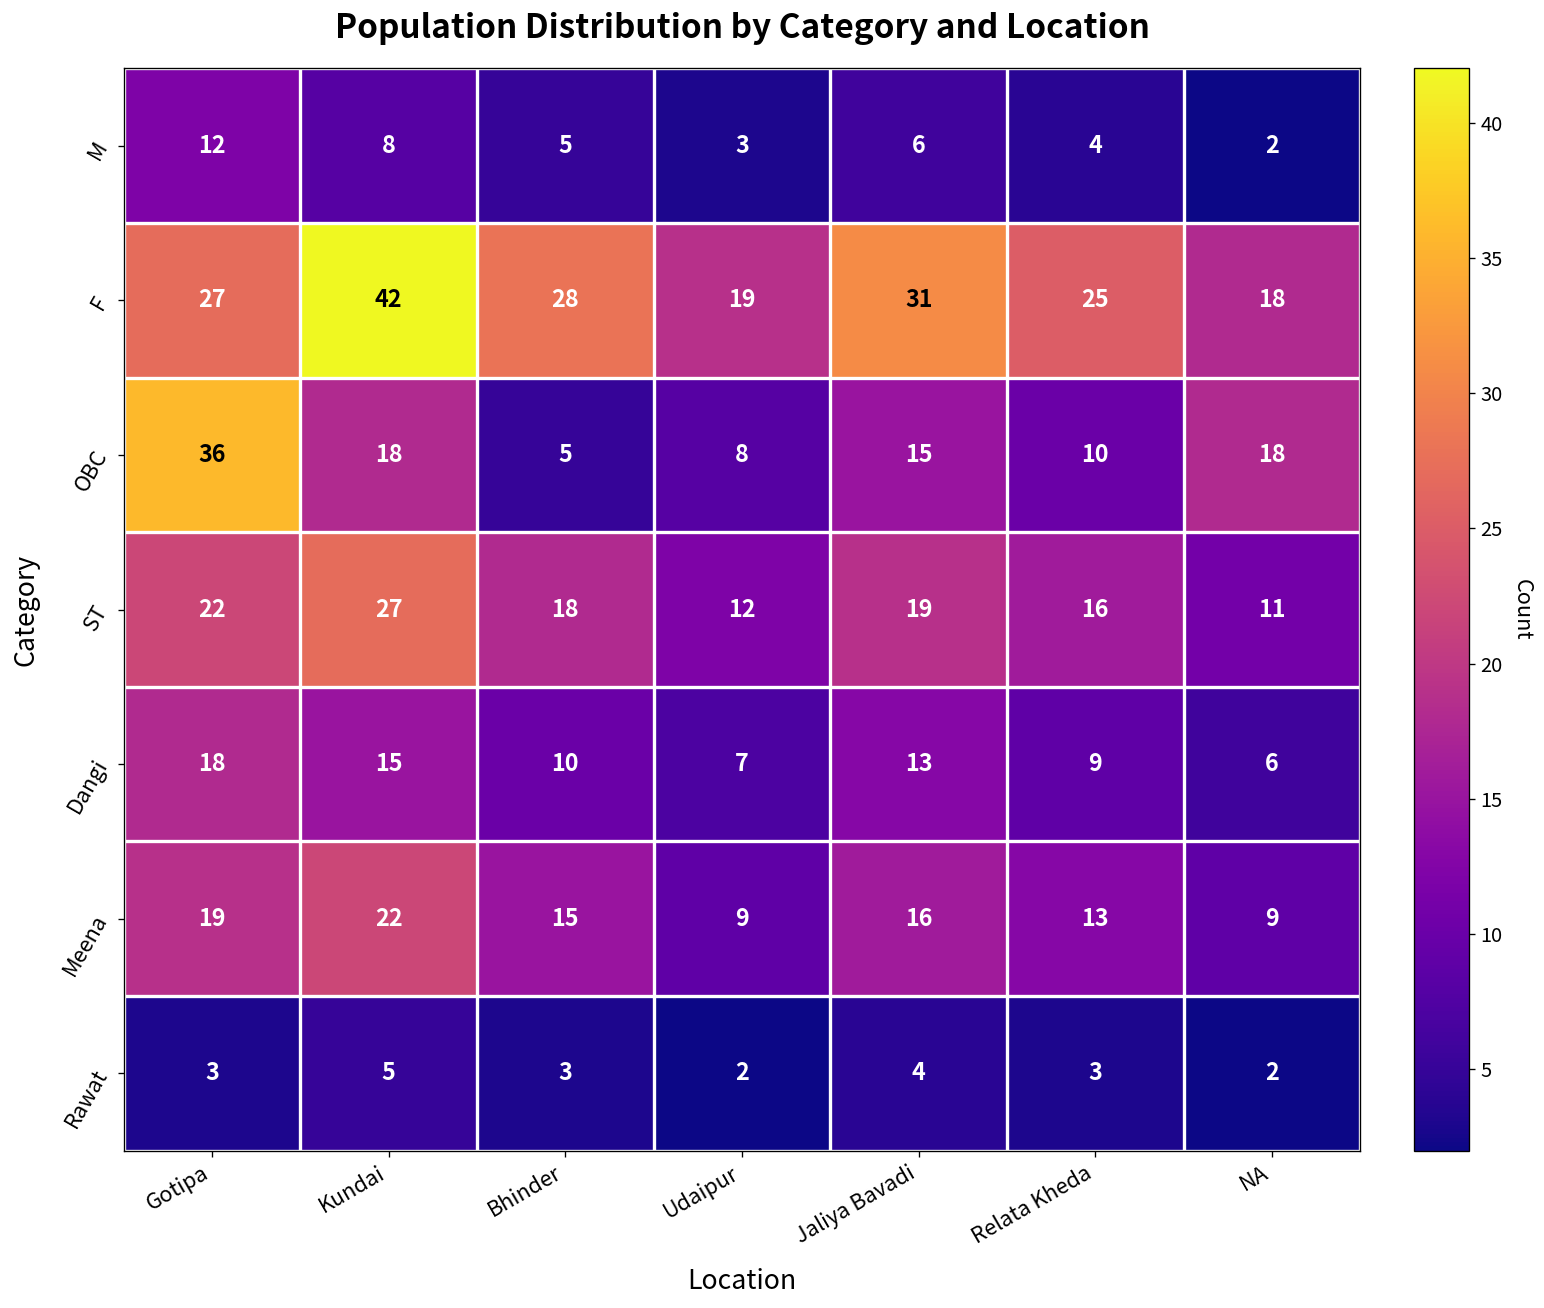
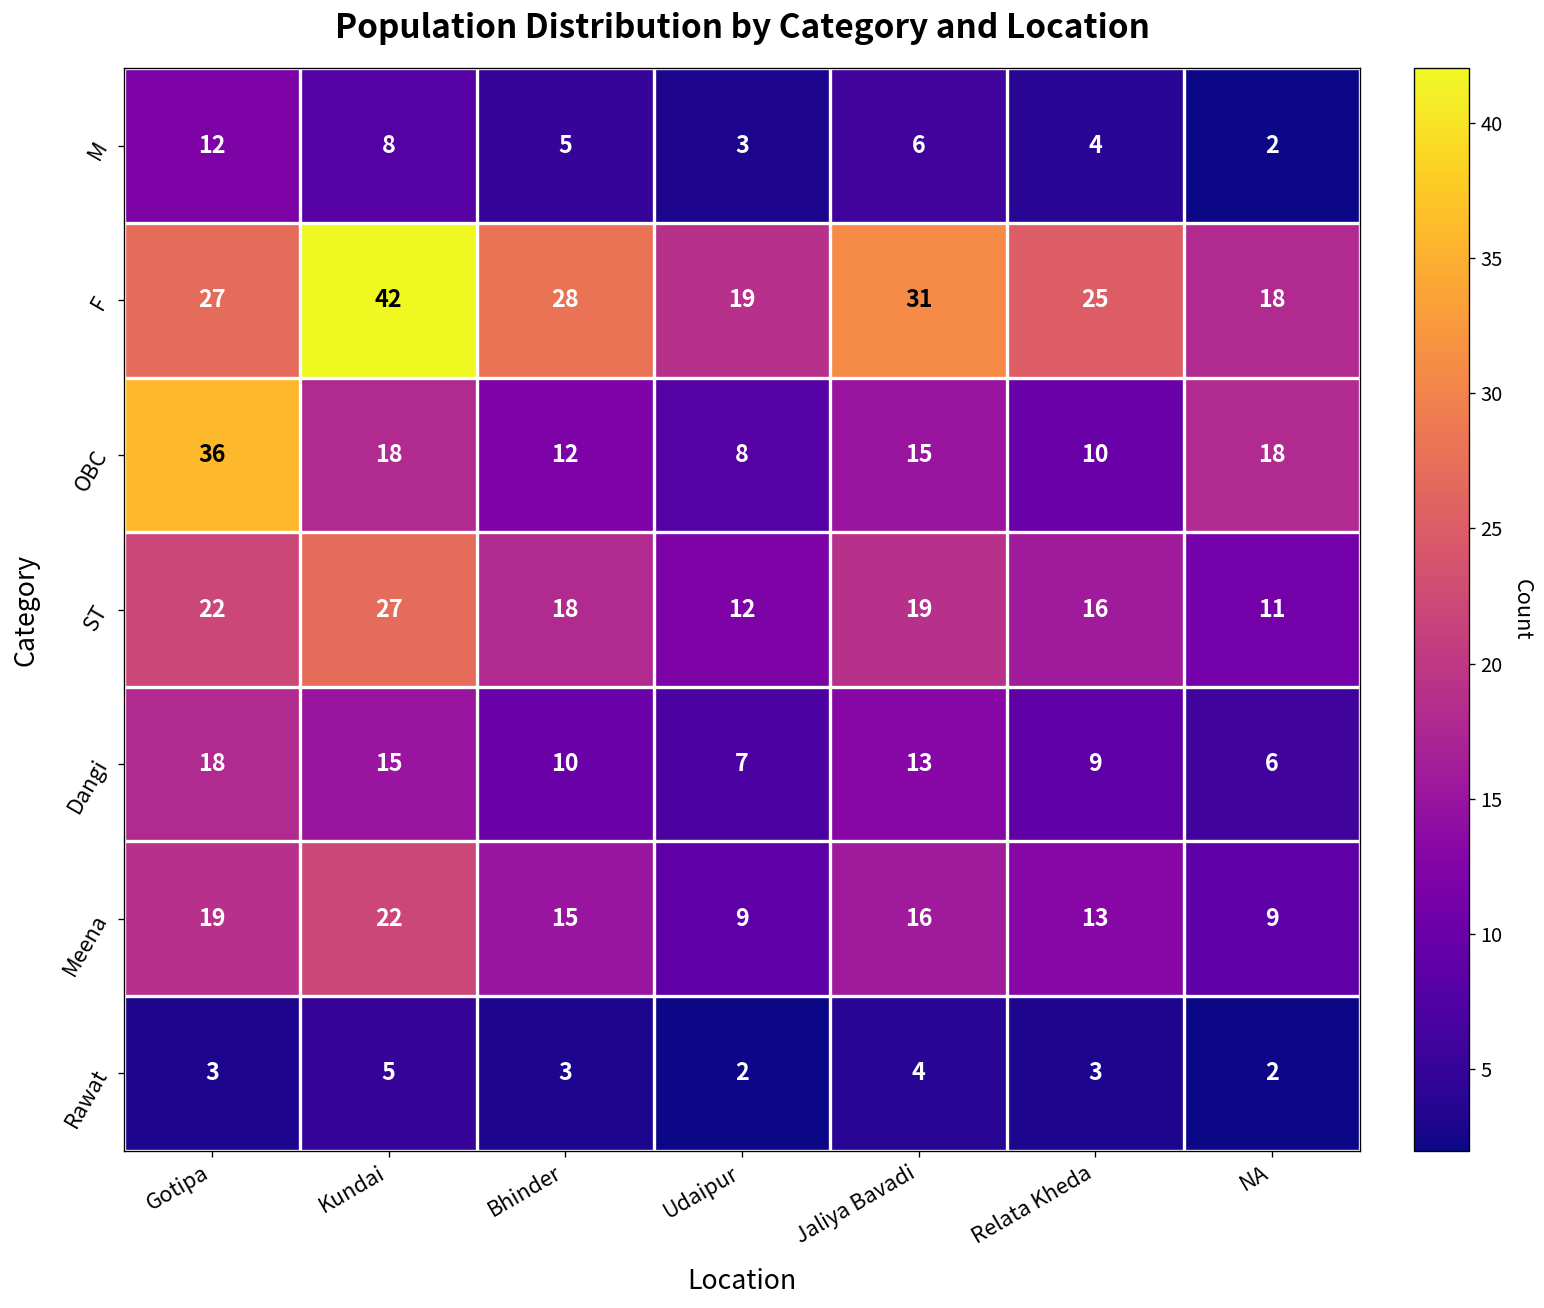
  {
    "M": {
      "Gotipa": 12,
      "Kundai": 8,
      "Bhinder": 5,
      "Udaipur": 3,
      "Jaliya Bavadi": 6,
      "Relata Kheda": 4,
      "NA": 2
    },
    "F": {
      "Gotipa": 27,
      "Kundai": 42,
      "Bhinder": 28,
      "Udaipur": 19,
      "Jaliya Bavadi": 31,
      "Relata Kheda": 25,
      "NA": 18
    },
    "OBC": {
      "Gotipa": 36,
      "Kundai": 18,
-     "Bhinder": 5,
+     "Bhinder": 12,
      "Udaipur": 8,
      "Jaliya Bavadi": 15,
      "Relata Kheda": 10,
      "NA": 18
    },
    "ST": {
      "Gotipa": 22,
      "Kundai": 27,
      "Bhinder": 18,
      "Udaipur": 12,
      "Jaliya Bavadi": 19,
      "Relata Kheda": 16,
      "NA": 11
    },
    "Dangi": {
      "Gotipa": 18,
      "Kundai": 15,
      "Bhinder": 10,
      "Udaipur": 7,
      "Jaliya Bavadi": 13,
      "Relata Kheda": 9,
      "NA": 6
    },
    "Meena": {
      "Gotipa": 19,
      "Kundai": 22,
      "Bhinder": 15,
      "Udaipur": 9,
      "Jaliya Bavadi": 16,
      "Relata Kheda": 13,
      "NA": 9
    },
    "Rawat": {
      "Gotipa": 3,
      "Kundai": 5,
      "Bhinder": 3,
      "Udaipur": 2,
      "Jaliya Bavadi": 4,
      "Relata Kheda": 3,
      "NA": 2
    }
  }
